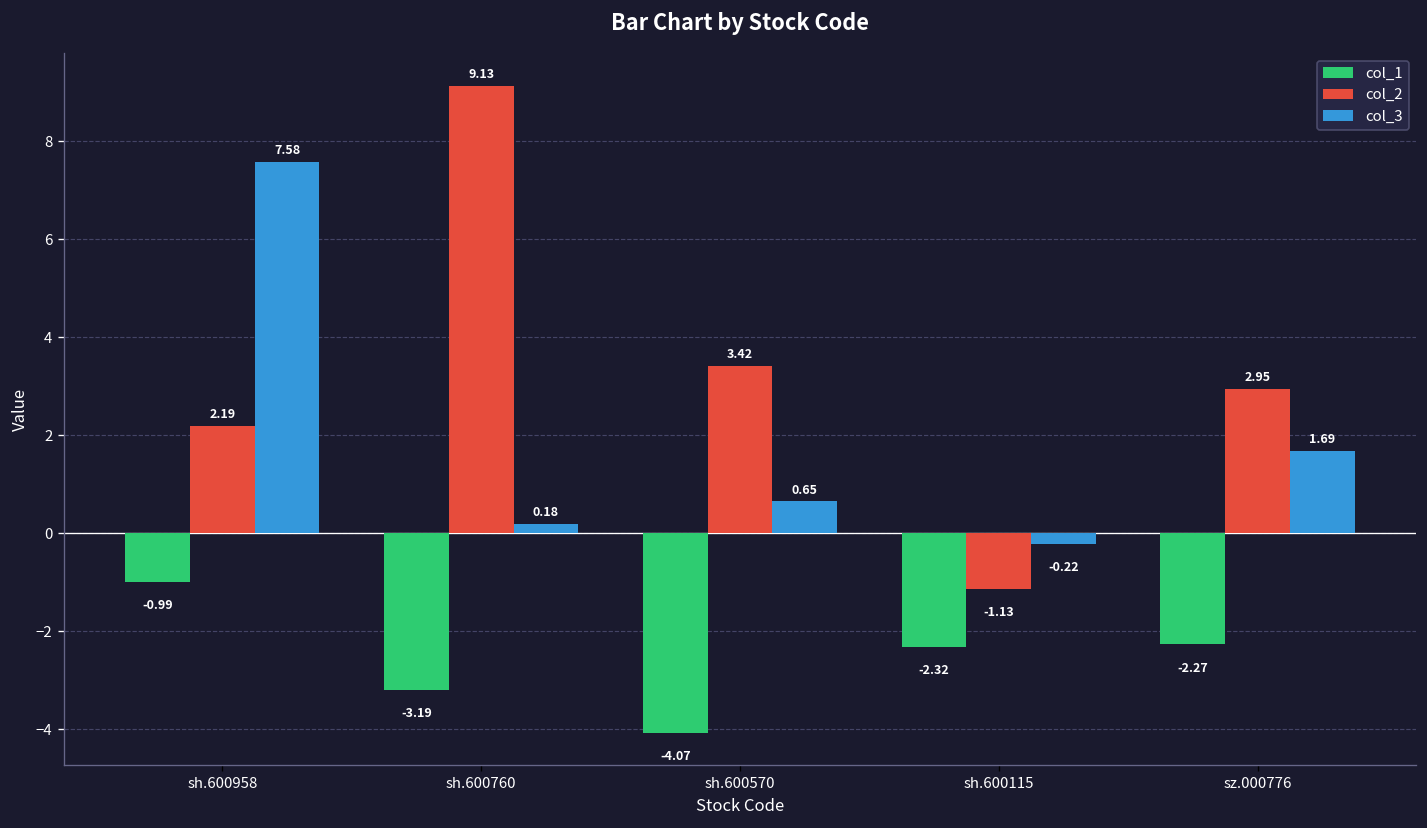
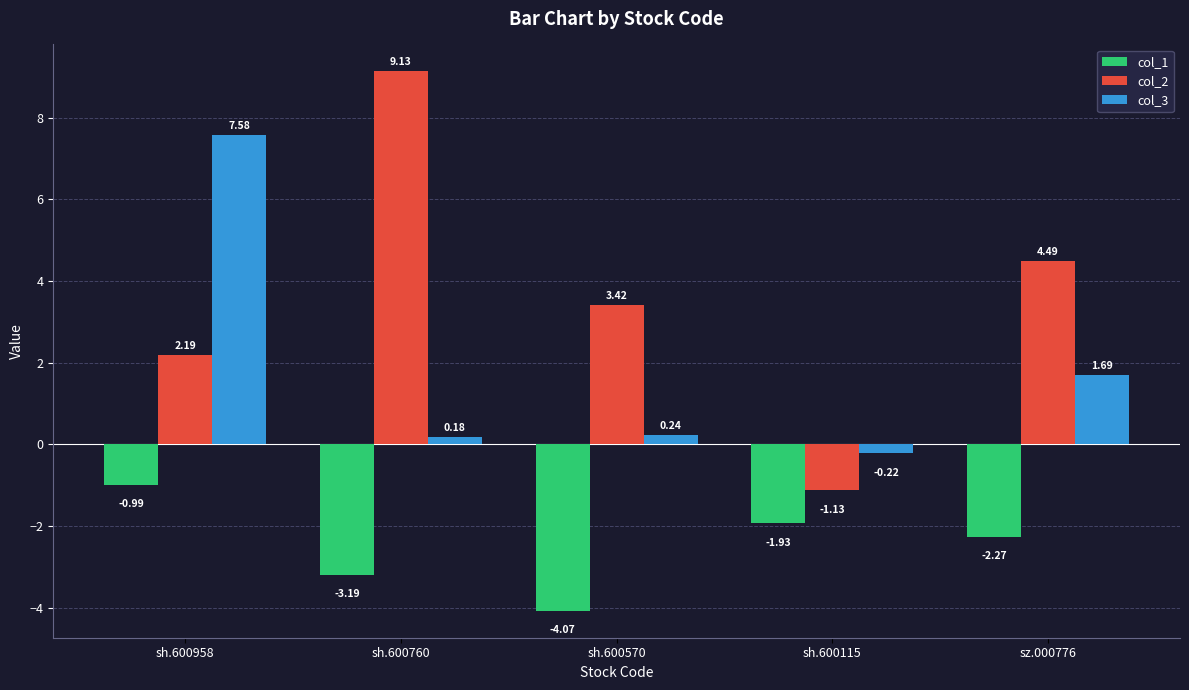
  {
    "col_1": {
      "sh.600958": -0.99,
      "sh.600760": -3.19,
      "sh.600570": -4.07,
-     "sh.600115": -2.32,
+     "sh.600115": -1.93,
      "sz.000776": -2.27
    },
    "col_2": {
      "sh.600958": 2.19,
      "sh.600760": 9.13,
      "sh.600570": 3.42,
      "sh.600115": -1.13,
-     "sz.000776": 2.95
+     "sz.000776": 4.49
    },
    "col_3": {
      "sh.600958": 7.58,
      "sh.600760": 0.18,
-     "sh.600570": 0.65,
+     "sh.600570": 0.24,
      "sh.600115": -0.22,
      "sz.000776": 1.69
    }
  }
